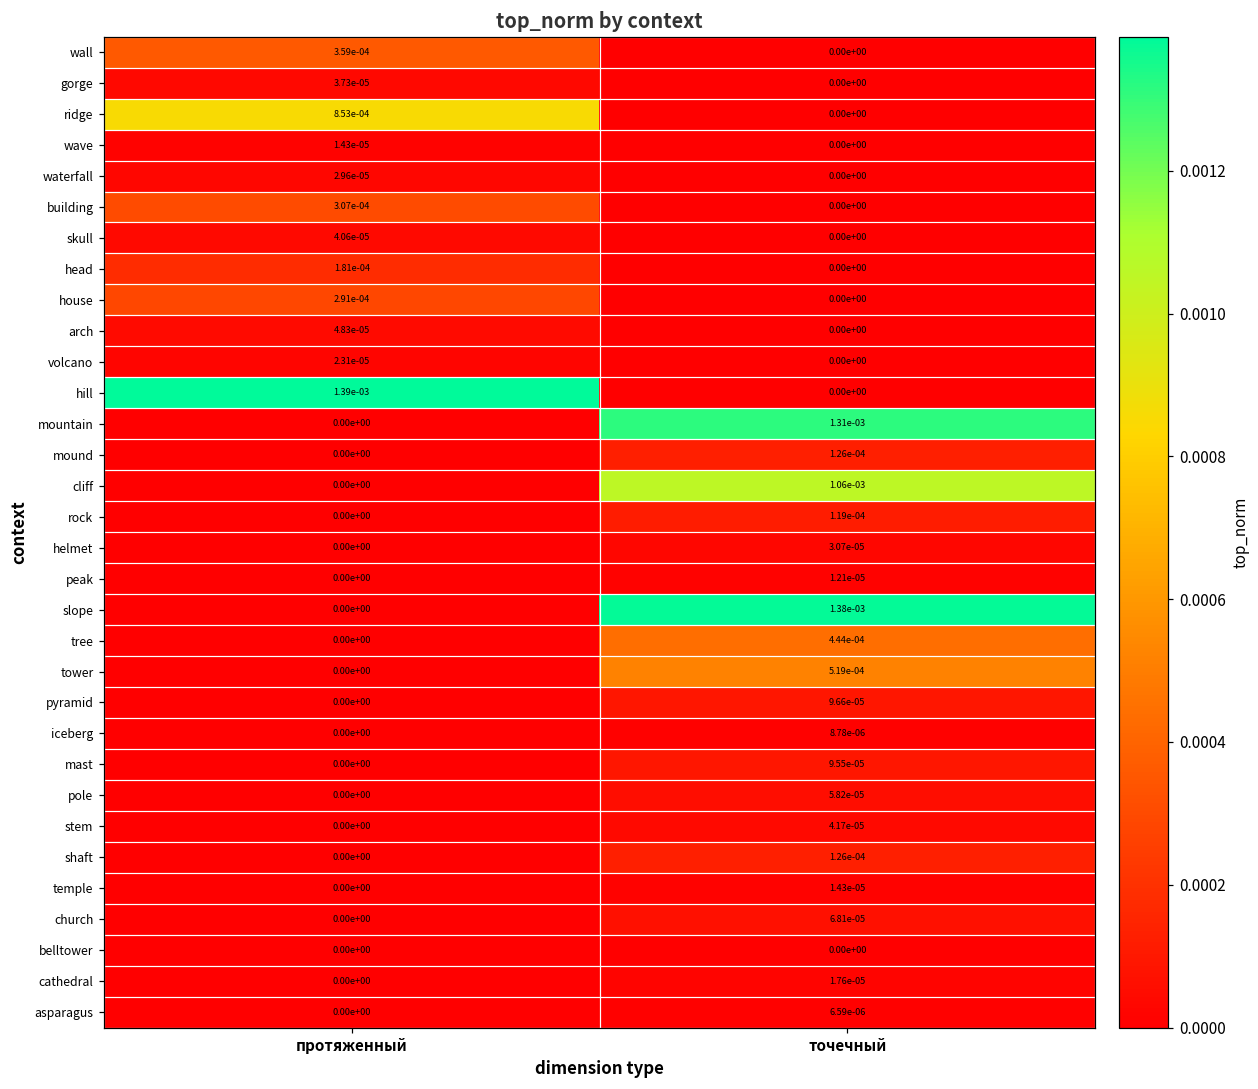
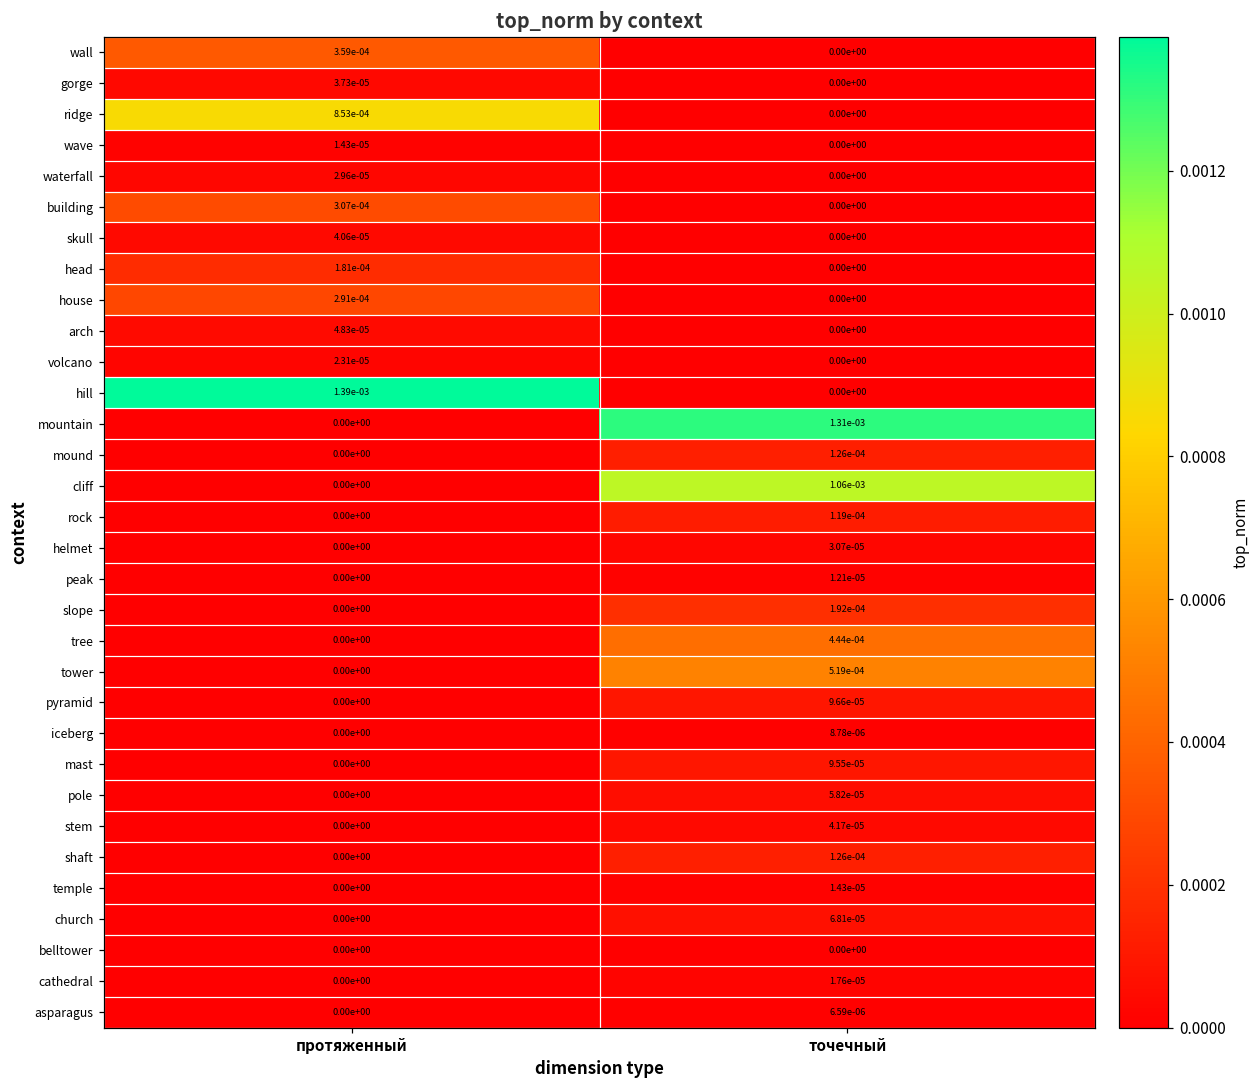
  {
    "wall": {
      "протяженный": "3.59e-04",
      "точечный": "0.00e+00"
    },
    "gorge": {
      "протяженный": "3.73e-05",
      "точечный": "0.00e+00"
    },
    "ridge": {
      "протяженный": "8.53e-04",
      "точечный": "0.00e+00"
    },
    "wave": {
      "протяженный": "1.43e-05",
      "точечный": "0.00e+00"
    },
    "waterfall": {
      "протяженный": "2.96e-05",
      "точечный": "0.00e+00"
    },
    "building": {
      "протяженный": "3.07e-04",
      "точечный": "0.00e+00"
    },
    "skull": {
      "протяженный": "4.06e-05",
      "точечный": "0.00e+00"
    },
    "head": {
      "протяженный": "1.81e-04",
      "точечный": "0.00e+00"
    },
    "house": {
      "протяженный": "2.91e-04",
      "точечный": "0.00e+00"
    },
    "arch": {
      "протяженный": "4.83e-05",
      "точечный": "0.00e+00"
    },
    "volcano": {
      "протяженный": "2.31e-05",
      "точечный": "0.00e+00"
    },
    "hill": {
      "протяженный": "1.39e-03",
      "точечный": "0.00e+00"
    },
    "mountain": {
      "протяженный": "0.00e+00",
      "точечный": "1.31e-03"
    },
    "mound": {
      "протяженный": "0.00e+00",
      "точечный": "1.26e-04"
    },
    "cliff": {
      "протяженный": "0.00e+00",
      "точечный": "1.06e-03"
    },
    "rock": {
      "протяженный": "0.00e+00",
      "точечный": "1.19e-04"
    },
    "helmet": {
      "протяженный": "0.00e+00",
      "точечный": "3.07e-05"
    },
    "peak": {
      "протяженный": "0.00e+00",
      "точечный": "1.21e-05"
    },
    "slope": {
      "протяженный": "0.00e+00",
-     "точечный": "1.38e-03"
+     "точечный": "1.92e-04"
    },
    "tree": {
      "протяженный": "0.00e+00",
      "точечный": "4.44e-04"
    },
    "tower": {
      "протяженный": "0.00e+00",
      "точечный": "5.19e-04"
    },
    "pyramid": {
      "протяженный": "0.00e+00",
      "точечный": "9.66e-05"
    },
    "iceberg": {
      "протяженный": "0.00e+00",
      "точечный": "8.78e-06"
    },
    "mast": {
      "протяженный": "0.00e+00",
      "точечный": "9.55e-05"
    },
    "pole": {
      "протяженный": "0.00e+00",
      "точечный": "5.82e-05"
    },
    "stem": {
      "протяженный": "0.00e+00",
      "точечный": "4.17e-05"
    },
    "shaft": {
      "протяженный": "0.00e+00",
      "точечный": "1.26e-04"
    },
    "temple": {
      "протяженный": "0.00e+00",
      "точечный": "1.43e-05"
    },
    "church": {
      "протяженный": "0.00e+00",
      "точечный": "6.81e-05"
    },
    "belltower": {
      "протяженный": "0.00e+00",
      "точечный": "0.00e+00"
    },
    "cathedral": {
      "протяженный": "0.00e+00",
      "точечный": "1.76e-05"
    },
    "asparagus": {
      "протяженный": "0.00e+00",
      "точечный": "6.59e-06"
    }
  }
